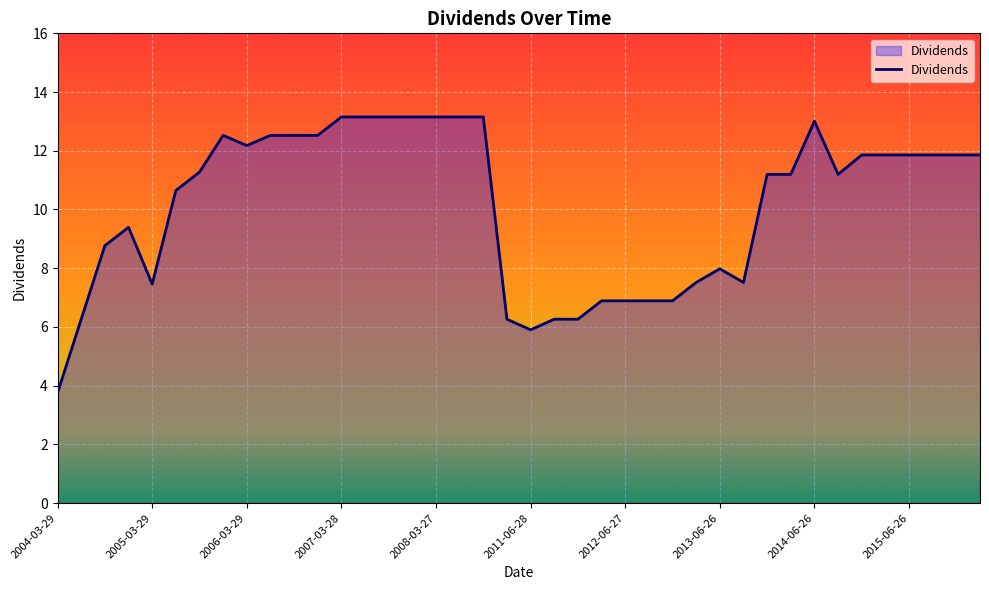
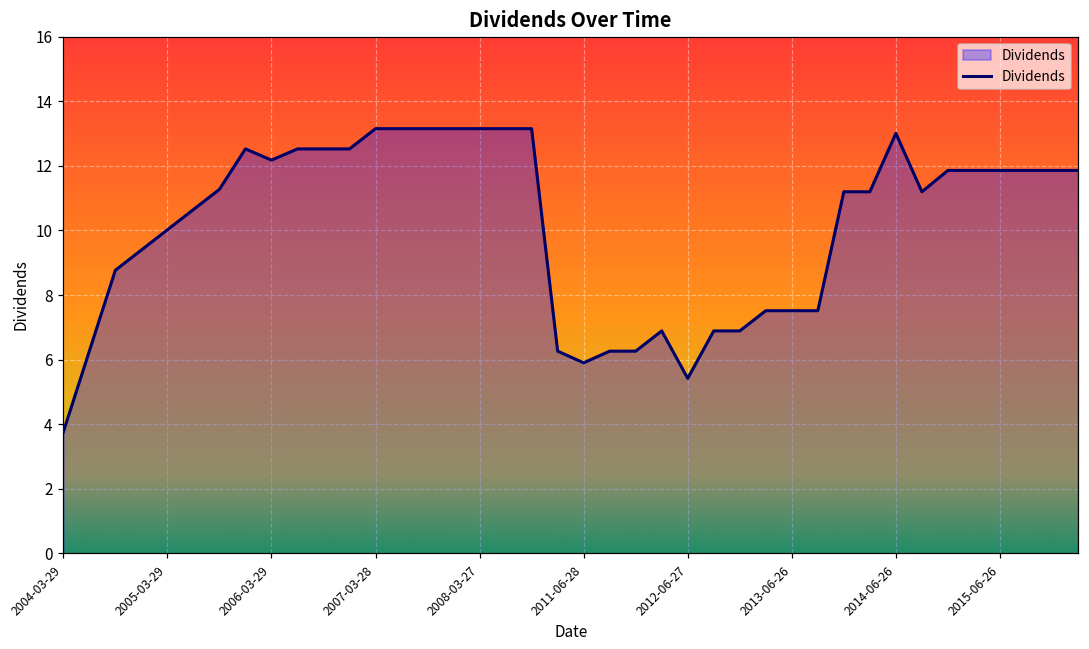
  {
    "2004-03-29": 3.8,
-   "2005-03-29": 7.5,
+   "2005-03-29": 10.0,
    "2006-03-29": 12.2,
    "2007-03-28": 13.2,
    "2008-03-27": 13.2,
    "2011-06-28": 5.9,
-   "2012-06-27": 6.9,
-   "2013-06-26": 8.0,
+   "2012-06-27": 5.4,
+   "2013-06-26": 7.5,
    "2014-06-26": 13.0,
    "2015-06-26": 11.9
  }
